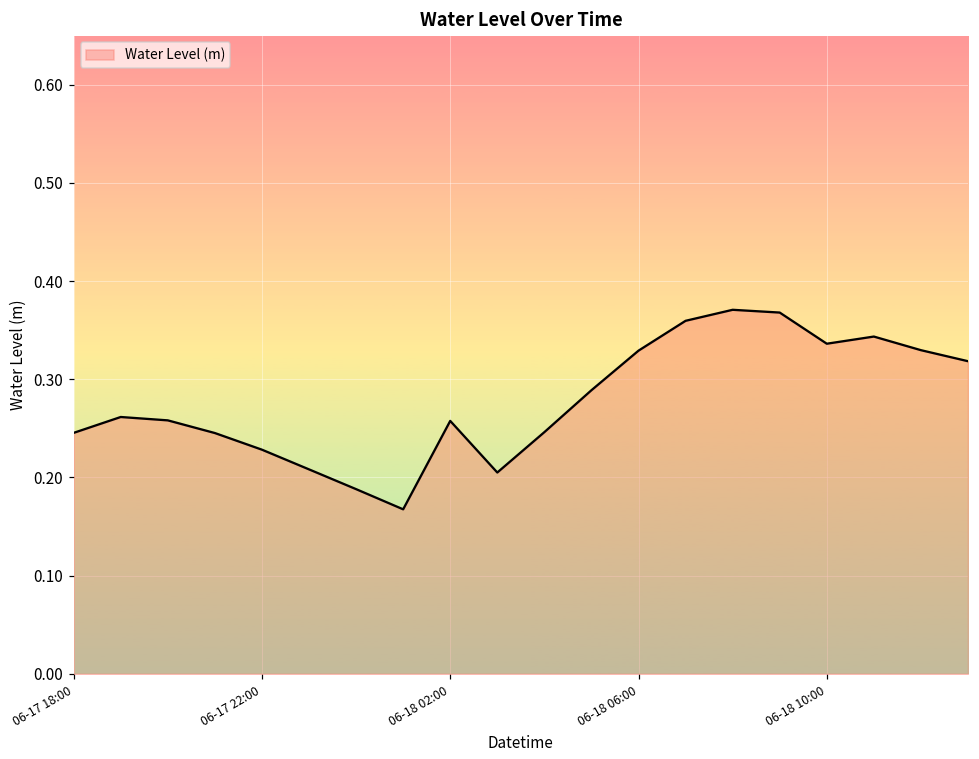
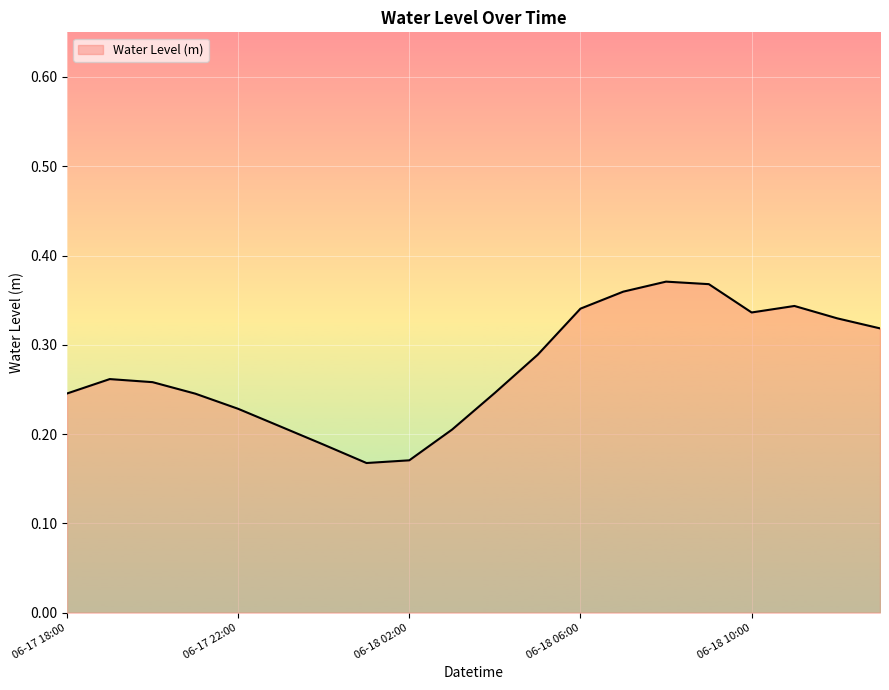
  {
    "06-17 18:00": 0.25,
    "06-17 22:00": 0.23,
-   "06-18 02:00": 0.26,
-   "06-18 06:00": 0.33,
+   "06-18 02:00": 0.17,
+   "06-18 06:00": 0.34,
    "06-18 10:00": 0.34
  }
